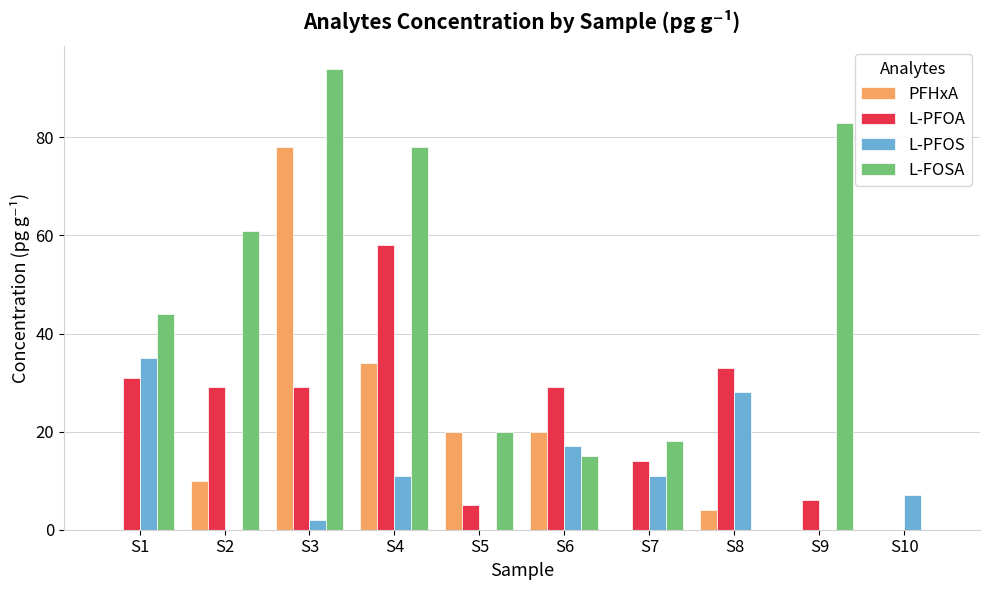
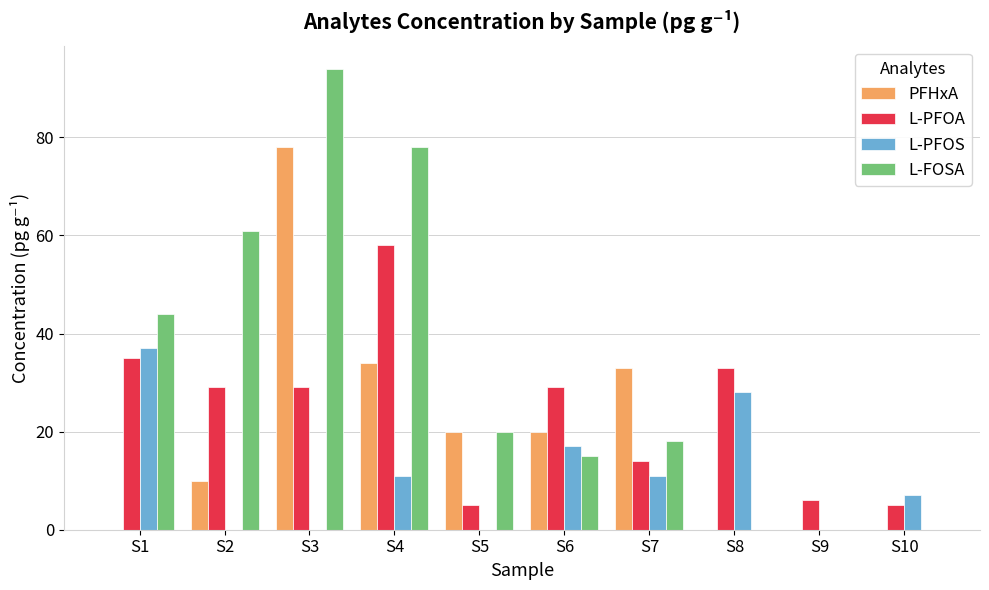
  {
    "PFHxA": {
      "S1": 0,
      "S2": 10,
      "S3": 78,
      "S4": 34,
      "S5": 20,
      "S6": 20,
-     "S7": 0,
-     "S8": 4,
+     "S7": 33,
+     "S8": 0,
      "S9": 0,
      "S10": 0
    },
    "L-PFOA": {
-     "S1": 31,
+     "S1": 35,
      "S2": 29,
      "S3": 29,
      "S4": 58,
      "S5": 5,
      "S6": 29,
      "S7": 14,
      "S8": 33,
      "S9": 6,
-     "S10": 0
+     "S10": 5
    },
    "L-PFOS": {
-     "S1": 35,
+     "S1": 37,
      "S2": 0,
-     "S3": 2,
+     "S3": 0,
      "S4": 11,
      "S5": 0,
      "S6": 17,
      "S7": 11,
      "S8": 28,
      "S9": 0,
      "S10": 7
    },
    "L-FOSA": {
      "S1": 44,
      "S2": 61,
      "S3": 94,
      "S4": 78,
      "S5": 20,
      "S6": 15,
      "S7": 18,
      "S8": 0,
-     "S9": 83,
+     "S9": 0,
      "S10": 0
    }
  }
